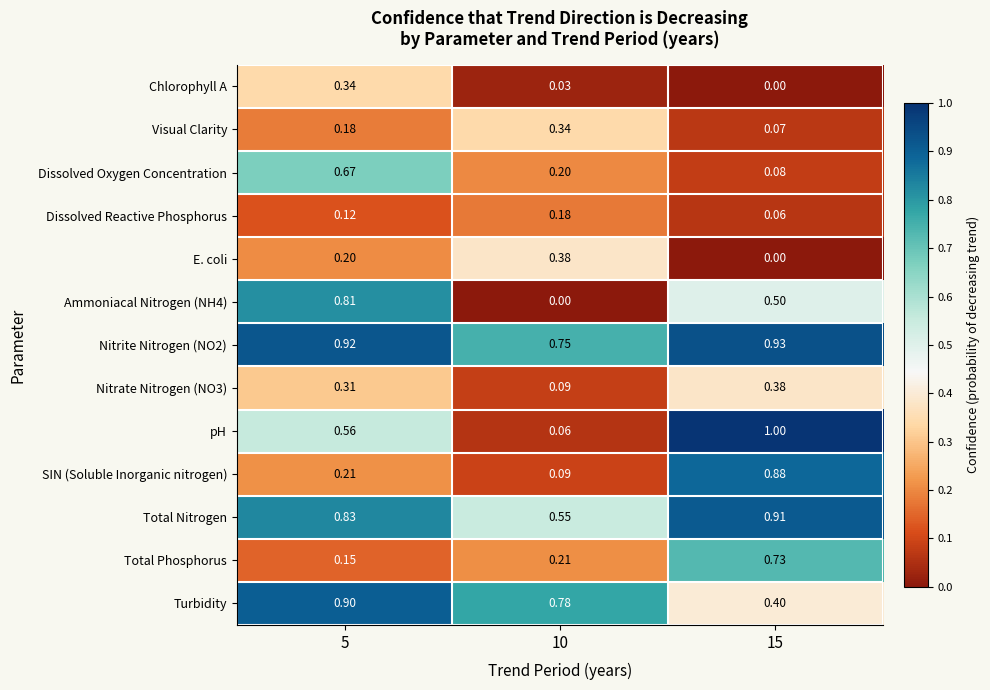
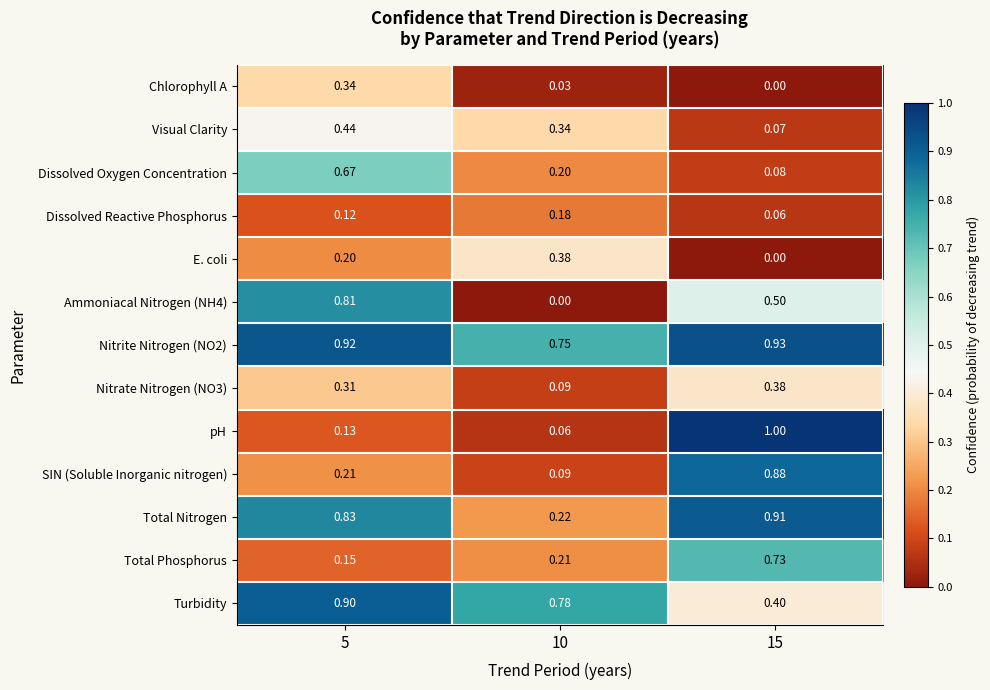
  {
    "Chlorophyll A": {
      "5": 0.34,
      "10": 0.03,
      "15": 0.00
    },
    "Visual Clarity": {
-     "5": 0.18,
+     "5": 0.44,
      "10": 0.34,
      "15": 0.07
    },
    "Dissolved Oxygen Concentration": {
      "5": 0.67,
      "10": 0.20,
      "15": 0.08
    },
    "Dissolved Reactive Phosphorus": {
      "5": 0.12,
      "10": 0.18,
      "15": 0.06
    },
    "E. coli": {
      "5": 0.20,
      "10": 0.38,
      "15": 0.00
    },
    "Ammoniacal Nitrogen (NH4)": {
      "5": 0.81,
      "10": 0.00,
      "15": 0.50
    },
    "Nitrite Nitrogen (NO2)": {
      "5": 0.92,
      "10": 0.75,
      "15": 0.93
    },
    "Nitrate Nitrogen (NO3)": {
      "5": 0.31,
      "10": 0.09,
      "15": 0.38
    },
    "pH": {
-     "5": 0.56,
+     "5": 0.13,
      "10": 0.06,
      "15": 1.00
    },
    "SIN (Soluble Inorganic nitrogen)": {
      "5": 0.21,
      "10": 0.09,
      "15": 0.88
    },
    "Total Nitrogen": {
      "5": 0.83,
-     "10": 0.55,
+     "10": 0.22,
      "15": 0.91
    },
    "Total Phosphorus": {
      "5": 0.15,
      "10": 0.21,
      "15": 0.73
    },
    "Turbidity": {
      "5": 0.90,
      "10": 0.78,
      "15": 0.40
    }
  }
